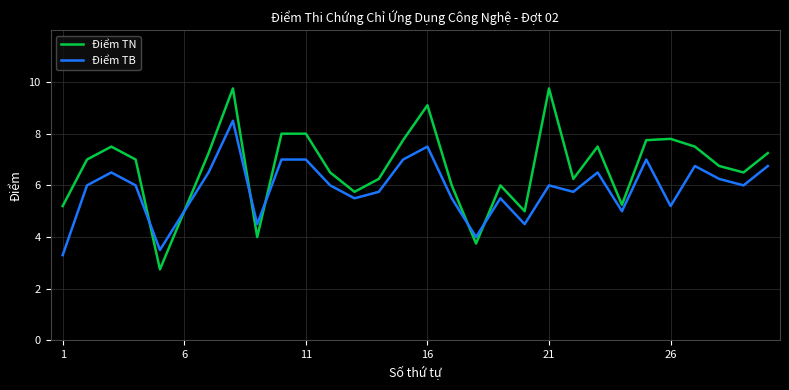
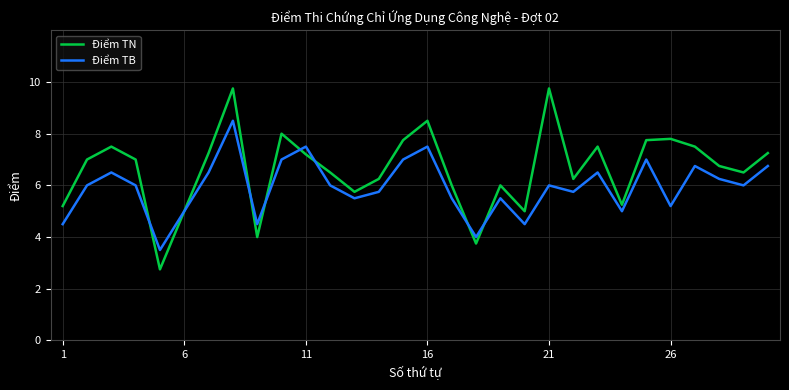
  {
    "Điểm TN": {
      "1": 5.2,
-     "11": 8.0,
-     "16": 9.1,
+     "11": 7.2,
+     "16": 8.5,
      "21": 9.8,
      "26": 7.8
    },
    "Điểm TB": {
-     "1": 3.3,
-     "11": 7.0,
+     "1": 4.5,
+     "11": 7.5,
      "16": 7.5,
      "21": 6.0,
      "26": 5.2
    }
  }
